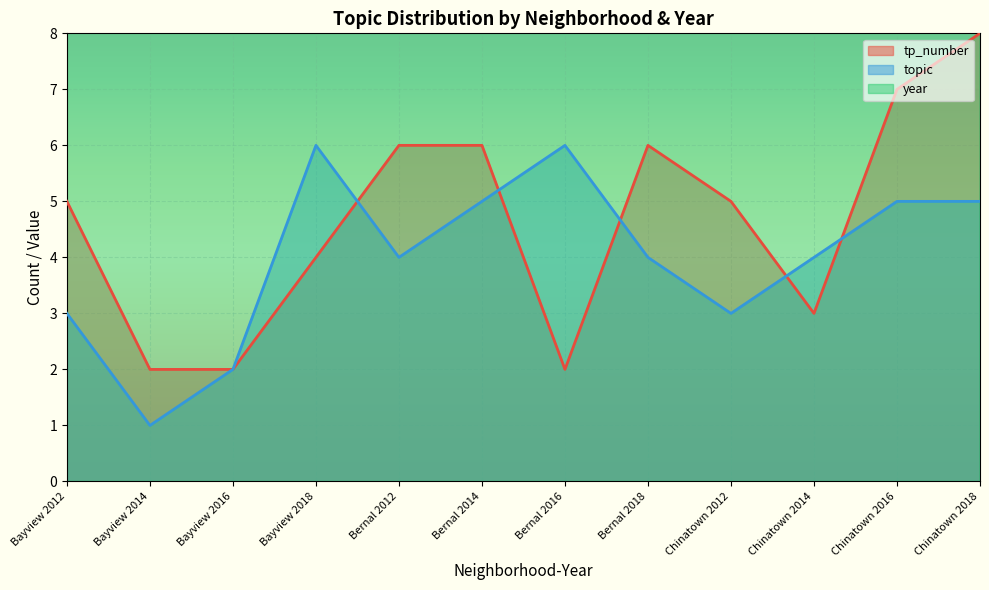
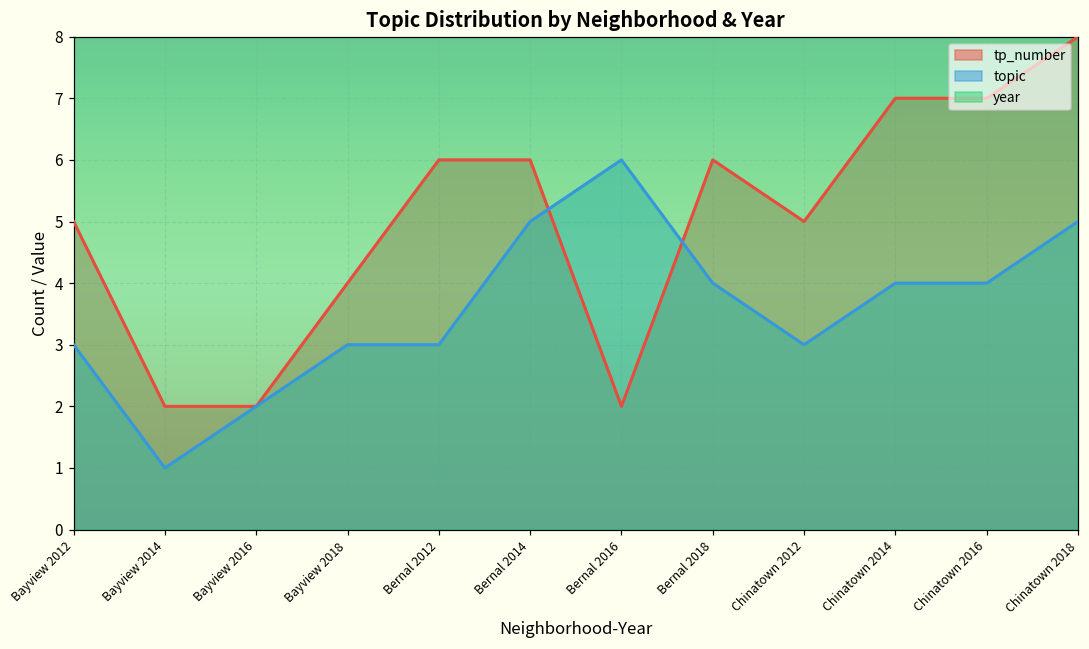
  {
    "tp_number": {
      "Bayview 2012": 5,
      "Bayview 2014": 2,
      "Bayview 2018": 4,
      "Bernal 2012": 6,
      "Bernal 2014": 6,
      "Bernal 2016": 2,
      "Bernal 2018": 6,
      "Chinatown 2012": 5,
-     "Chinatown 2014": 3,
+     "Chinatown 2014": 7,
      "Chinatown 2018": 8
    },
    "topic": {
      "Bayview 2012": 3,
      "Bayview 2014": 1,
-     "Bayview 2018": 6,
-     "Bernal 2012": 4,
+     "Bayview 2018": 3,
+     "Bernal 2012": 3,
      "Bernal 2014": 5,
      "Bernal 2016": 6,
      "Bernal 2018": 4,
      "Chinatown 2012": 3,
      "Chinatown 2014": 4,
-     "Chinatown 2016": 5,
+     "Chinatown 2016": 4,
      "Chinatown 2018": 5
    }
  }
